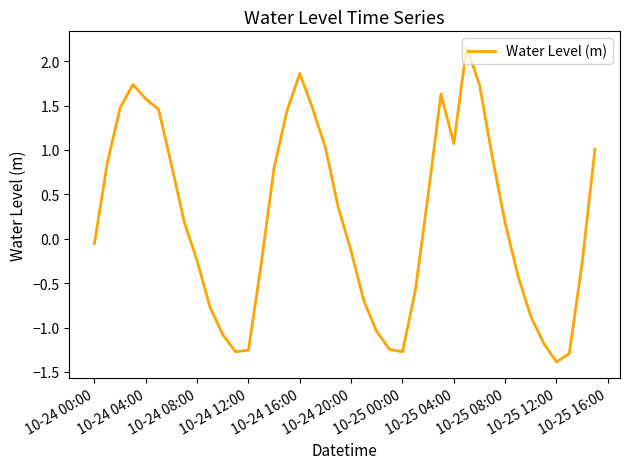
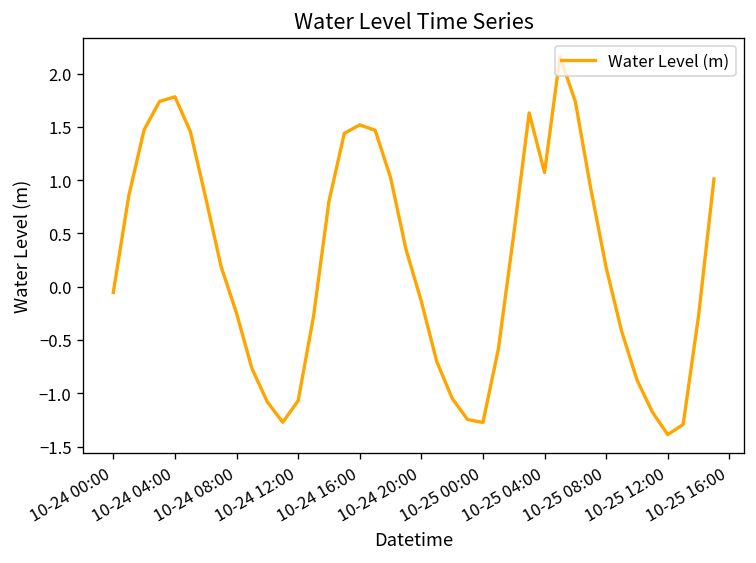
  {
    "10-24 00:00": -0.1,
-   "10-24 04:00": 1.6,
+   "10-24 04:00": 1.8,
    "10-24 08:00": -0.2,
-   "10-24 12:00": -1.3,
-   "10-24 16:00": 1.9,
+   "10-24 12:00": -1.1,
+   "10-24 16:00": 1.5,
    "10-24 20:00": -0.1,
    "10-25 00:00": -1.3,
    "10-25 04:00": 1.1,
    "10-25 08:00": 0.2,
    "10-25 12:00": -1.4
  }
